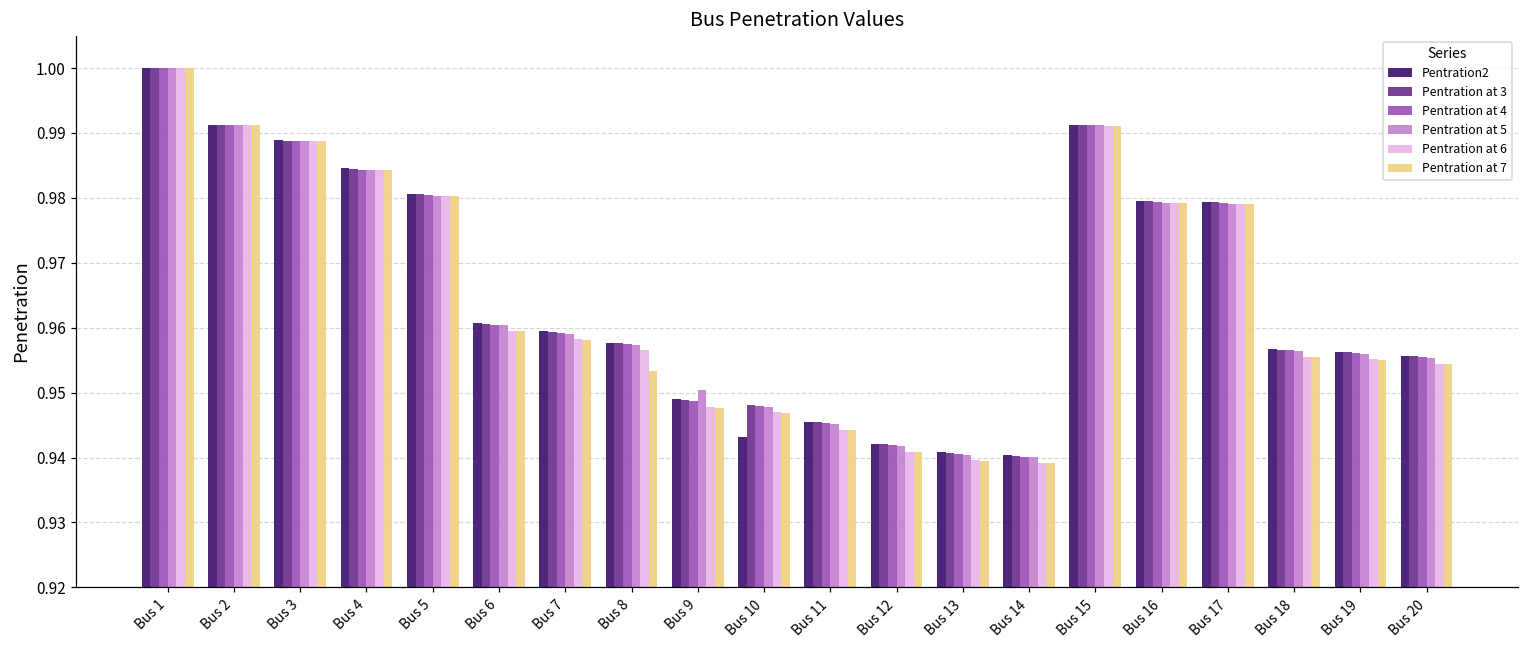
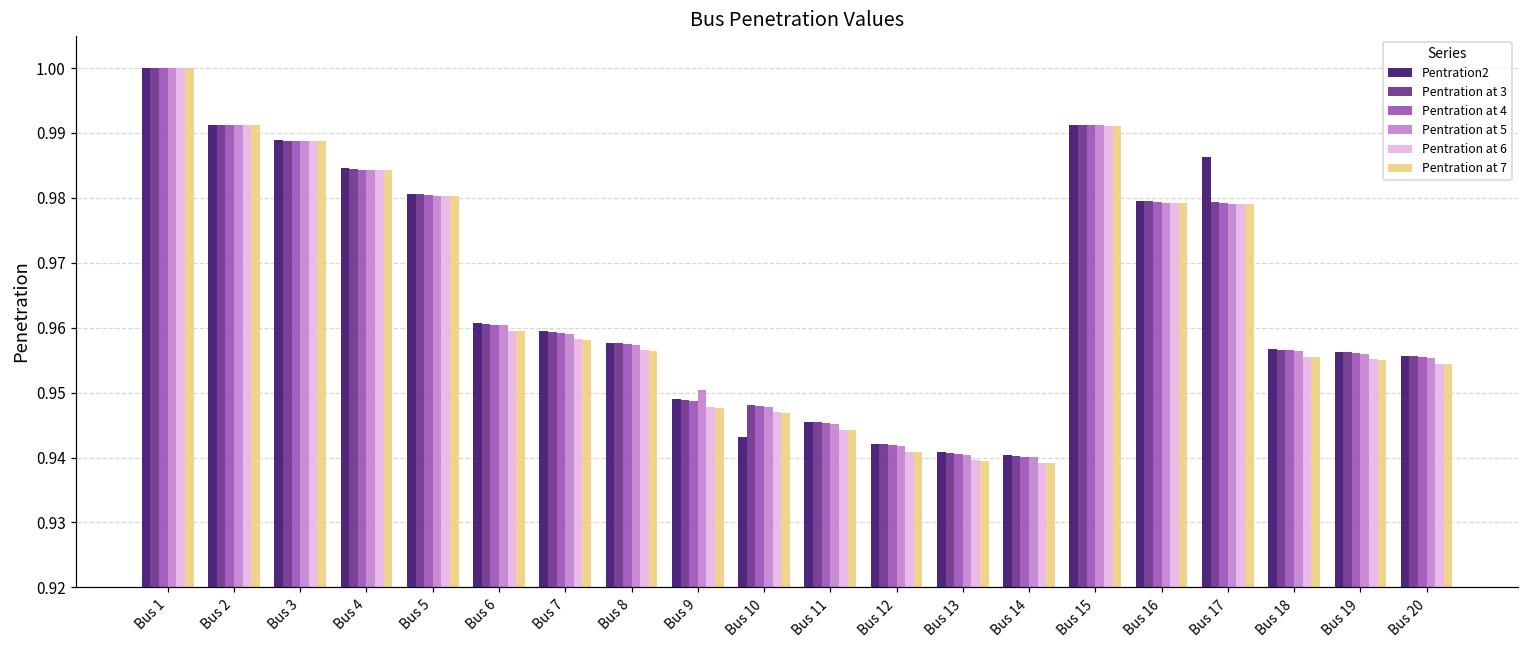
  {
    "Pentration2": {
      "Bus 1": 1.000,
      "Bus 2": 0.991,
      "Bus 3": 0.989,
      "Bus 4": 0.985,
      "Bus 5": 0.981,
      "Bus 6": 0.961,
      "Bus 7": 0.959,
      "Bus 8": 0.958,
      "Bus 9": 0.949,
      "Bus 10": 0.943,
      "Bus 11": 0.946,
      "Bus 12": 0.942,
      "Bus 13": 0.941,
      "Bus 14": 0.940,
      "Bus 15": 0.991,
      "Bus 16": 0.980,
-     "Bus 17": 0.979,
+     "Bus 17": 0.986,
      "Bus 18": 0.957,
      "Bus 19": 0.956,
      "Bus 20": 0.956
    },
    "Pentration at 3": {
      "Bus 1": 1.000,
      "Bus 2": 0.991,
      "Bus 3": 0.989,
      "Bus 4": 0.984,
      "Bus 5": 0.981,
      "Bus 6": 0.961,
      "Bus 7": 0.959,
      "Bus 8": 0.958,
      "Bus 9": 0.949,
      "Bus 10": 0.948,
      "Bus 11": 0.945,
      "Bus 12": 0.942,
      "Bus 13": 0.941,
      "Bus 14": 0.940,
      "Bus 15": 0.991,
      "Bus 16": 0.979,
      "Bus 17": 0.979,
      "Bus 18": 0.957,
      "Bus 19": 0.956,
      "Bus 20": 0.956
    },
    "Pentration at 4": {
      "Bus 1": 1.000,
      "Bus 2": 0.991,
      "Bus 3": 0.989,
      "Bus 4": 0.984,
      "Bus 5": 0.980,
      "Bus 6": 0.960,
      "Bus 7": 0.959,
      "Bus 8": 0.957,
      "Bus 9": 0.949,
      "Bus 10": 0.948,
      "Bus 11": 0.945,
      "Bus 12": 0.942,
      "Bus 13": 0.941,
      "Bus 14": 0.940,
      "Bus 15": 0.991,
      "Bus 16": 0.979,
      "Bus 17": 0.979,
      "Bus 18": 0.956,
      "Bus 19": 0.956,
      "Bus 20": 0.955
    },
    "Pentration at 5": {
      "Bus 1": 1.000,
      "Bus 2": 0.991,
      "Bus 3": 0.989,
      "Bus 4": 0.984,
      "Bus 5": 0.980,
      "Bus 6": 0.960,
      "Bus 7": 0.959,
      "Bus 8": 0.957,
      "Bus 9": 0.950,
      "Bus 10": 0.948,
      "Bus 11": 0.945,
      "Bus 12": 0.942,
      "Bus 13": 0.940,
      "Bus 14": 0.940,
      "Bus 15": 0.991,
      "Bus 16": 0.979,
      "Bus 17": 0.979,
      "Bus 18": 0.956,
      "Bus 19": 0.956,
      "Bus 20": 0.955
    },
    "Pentration at 6": {
      "Bus 1": 1.000,
      "Bus 2": 0.991,
      "Bus 3": 0.989,
      "Bus 4": 0.984,
      "Bus 5": 0.980,
      "Bus 6": 0.959,
      "Bus 7": 0.958,
      "Bus 8": 0.956,
      "Bus 9": 0.948,
      "Bus 10": 0.947,
      "Bus 11": 0.944,
      "Bus 12": 0.941,
      "Bus 13": 0.940,
      "Bus 14": 0.939,
      "Bus 15": 0.991,
      "Bus 16": 0.979,
      "Bus 17": 0.979,
      "Bus 18": 0.955,
      "Bus 19": 0.955,
      "Bus 20": 0.954
    },
    "Pentration at 7": {
      "Bus 1": 1.000,
      "Bus 2": 0.991,
      "Bus 3": 0.989,
      "Bus 4": 0.984,
      "Bus 5": 0.980,
      "Bus 6": 0.959,
      "Bus 7": 0.958,
-     "Bus 8": 0.953,
+     "Bus 8": 0.956,
      "Bus 9": 0.948,
      "Bus 10": 0.947,
      "Bus 11": 0.944,
      "Bus 12": 0.941,
      "Bus 13": 0.940,
      "Bus 14": 0.939,
      "Bus 15": 0.991,
      "Bus 16": 0.979,
      "Bus 17": 0.979,
      "Bus 18": 0.955,
      "Bus 19": 0.955,
      "Bus 20": 0.954
    }
  }
